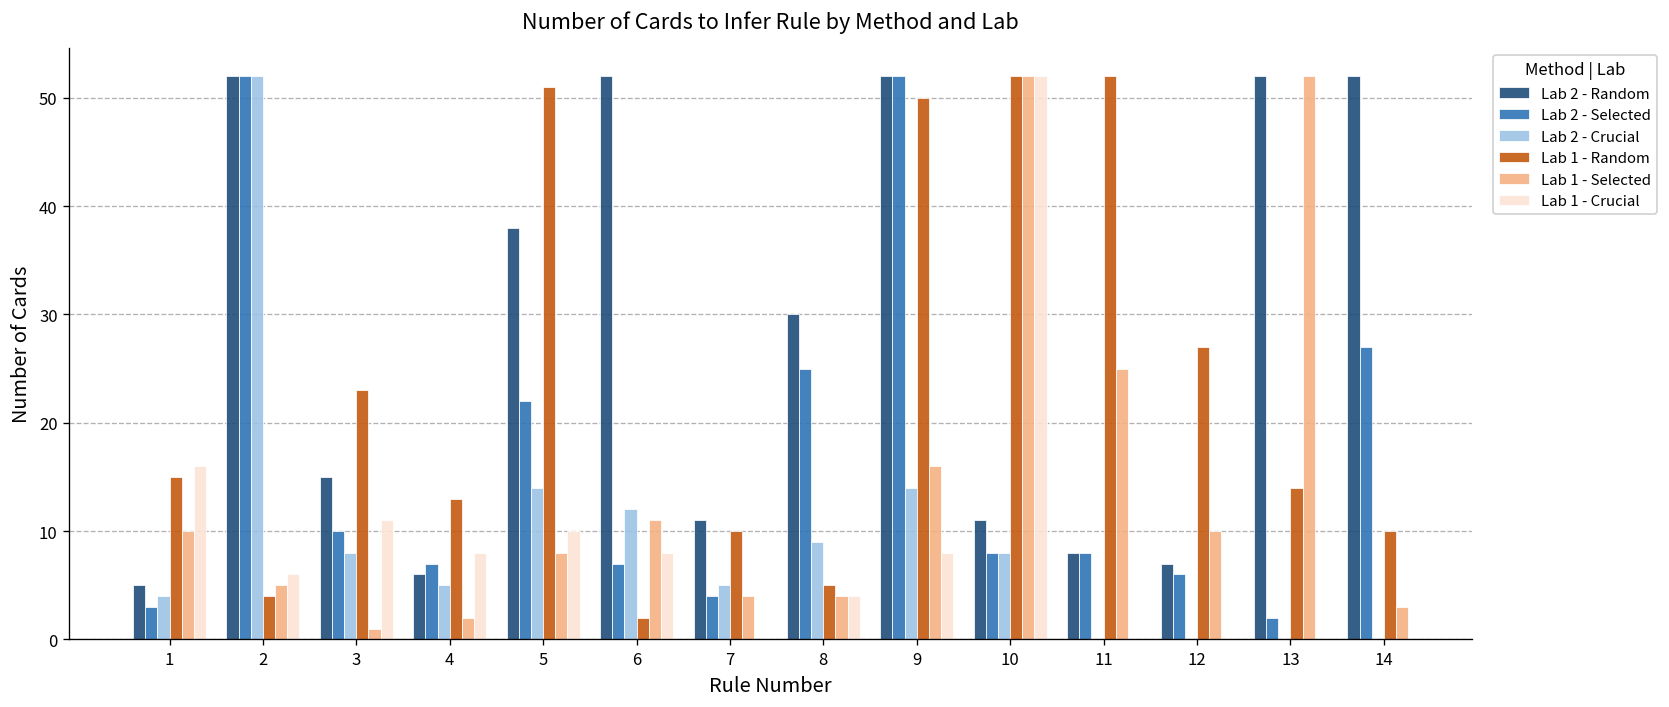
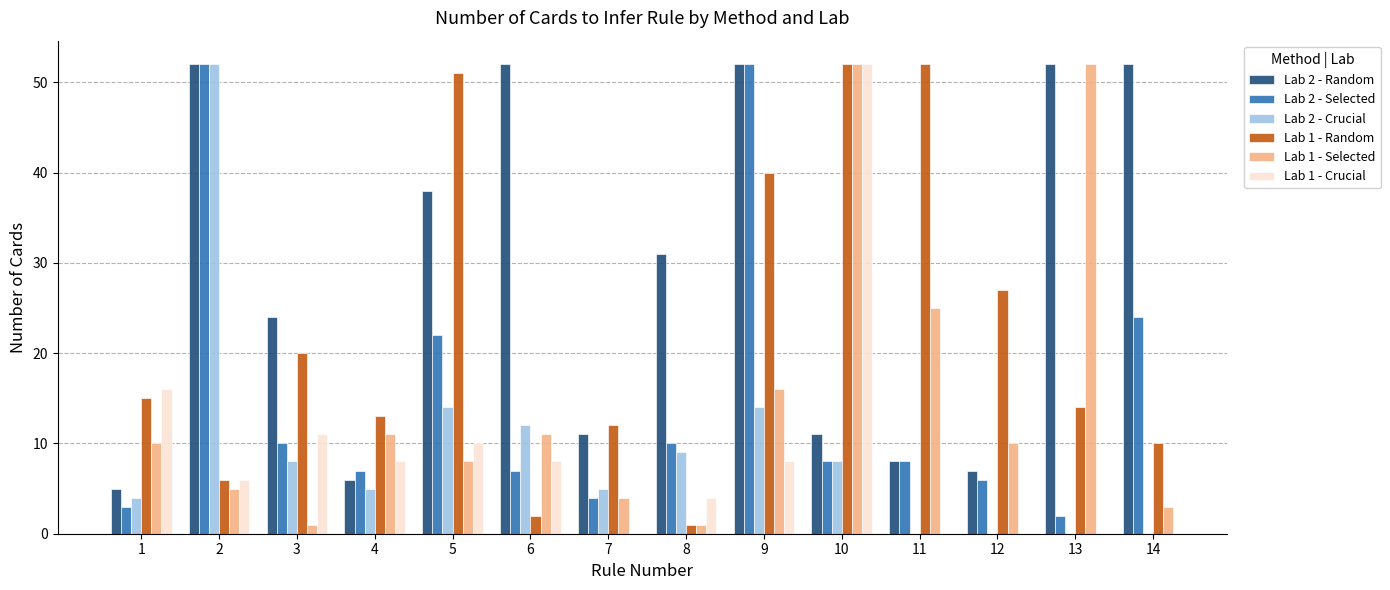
  {
    "Lab 2 - Random": {
      "1": 5,
      "2": 52,
-     "3": 15,
+     "3": 24,
      "4": 6,
      "5": 38,
      "6": 52,
      "7": 11,
-     "8": 30,
+     "8": 31,
      "9": 52,
      "10": 11,
      "11": 8,
      "12": 7,
      "13": 52,
      "14": 52
    },
    "Lab 2 - Selected": {
      "1": 3,
      "2": 52,
      "3": 10,
      "4": 7,
      "5": 22,
      "6": 7,
      "7": 4,
-     "8": 25,
+     "8": 10,
      "9": 52,
      "10": 8,
      "11": 8,
      "12": 6,
      "13": 2,
-     "14": 27
+     "14": 24
    },
    "Lab 1 - Random": {
      "1": 15,
-     "2": 4,
-     "3": 23,
+     "2": 6,
+     "3": 20,
      "4": 13,
      "5": 51,
      "6": 2,
-     "7": 10,
-     "8": 5,
-     "9": 50,
+     "7": 12,
+     "8": 1,
+     "9": 40,
      "10": 52,
      "11": 52,
      "12": 27,
      "13": 14,
      "14": 10
    },
    "Lab 1 - Selected": {
      "1": 10,
      "2": 5,
      "3": 1,
-     "4": 2,
+     "4": 11,
      "5": 8,
      "6": 11,
      "7": 4,
-     "8": 4,
+     "8": 1,
      "9": 16,
      "10": 52,
      "11": 25,
      "12": 10,
      "13": 52,
      "14": 3
    }
  }
